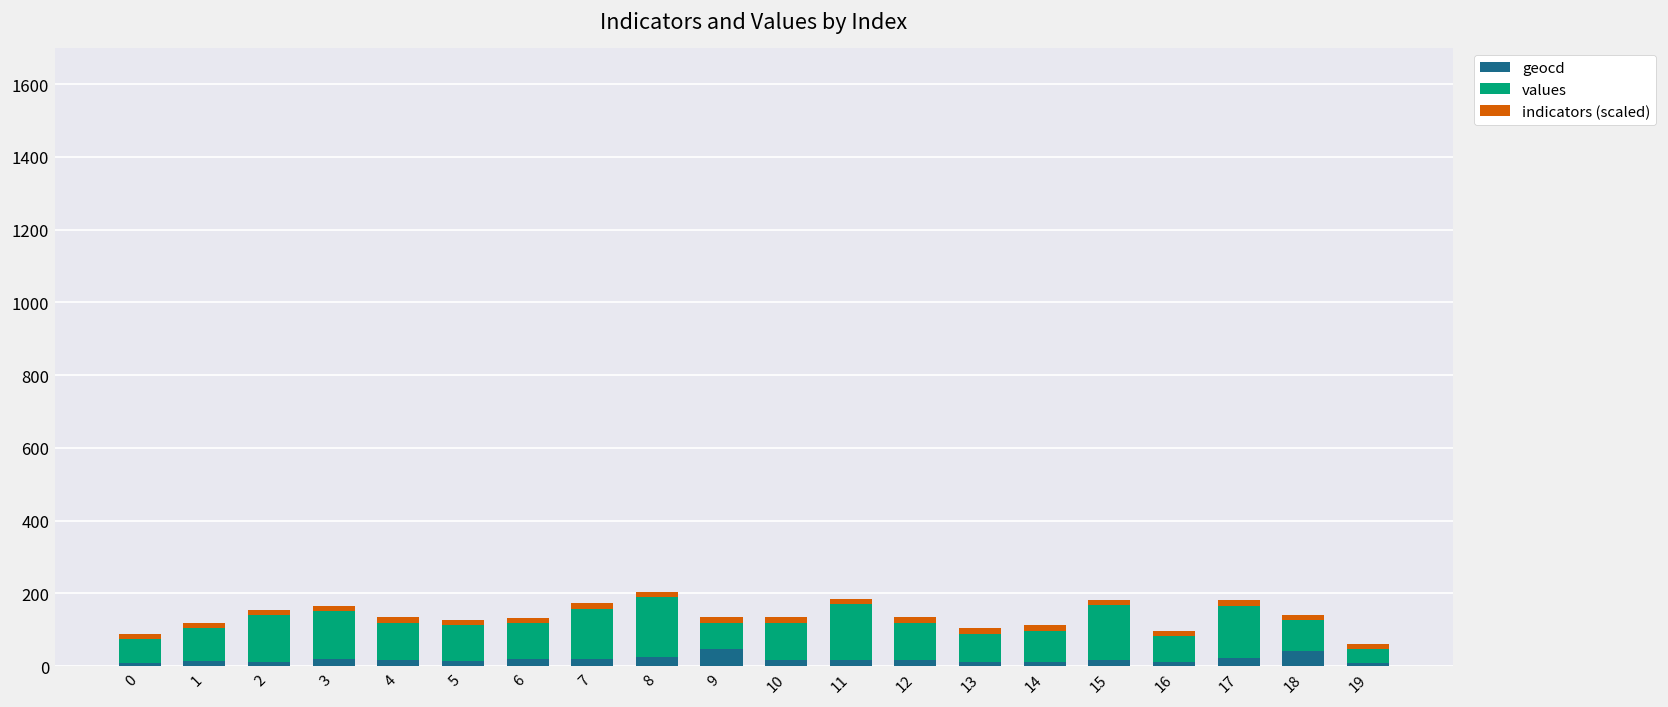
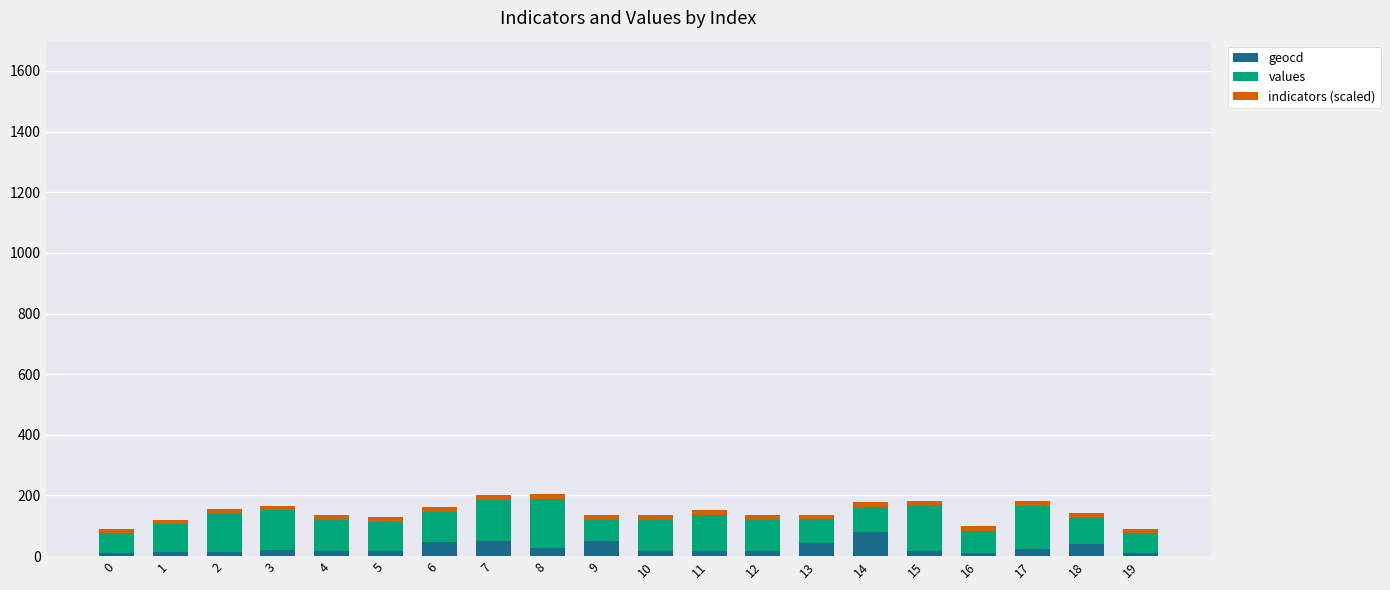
  {
    "geocd": {
      "0": 10,
      "1": 10,
      "2": 10,
      "3": 20,
      "4": 20,
      "5": 20,
-     "6": 20,
-     "7": 20,
+     "6": 50,
+     "7": 50,
      "8": 30,
      "9": 50,
      "10": 20,
      "11": 20,
      "12": 20,
-     "13": 10,
-     "14": 10,
+     "13": 40,
+     "14": 80,
      "15": 20,
      "16": 10,
      "17": 20,
      "18": 40,
      "19": 10
    },
    "values": {
      "0": 70,
      "1": 90,
      "2": 130,
      "3": 130,
      "4": 100,
      "5": 100,
      "6": 100,
      "7": 140,
      "8": 160,
      "9": 70,
      "10": 100,
-     "11": 150,
+     "11": 120,
      "12": 100,
      "13": 80,
      "14": 90,
      "15": 150,
      "16": 70,
      "17": 140,
      "18": 90,
-     "19": 40
+     "19": 70
    },
    "indicators (scaled)": {
      "0": 20,
      "1": 20,
      "2": 20,
      "3": 20,
      "4": 20,
      "5": 20,
      "6": 20,
      "7": 20,
      "8": 20,
      "9": 20,
      "10": 20,
      "11": 20,
      "12": 20,
      "13": 20,
      "14": 20,
      "15": 20,
      "16": 20,
      "17": 20,
      "18": 20,
      "19": 20
    }
  }
